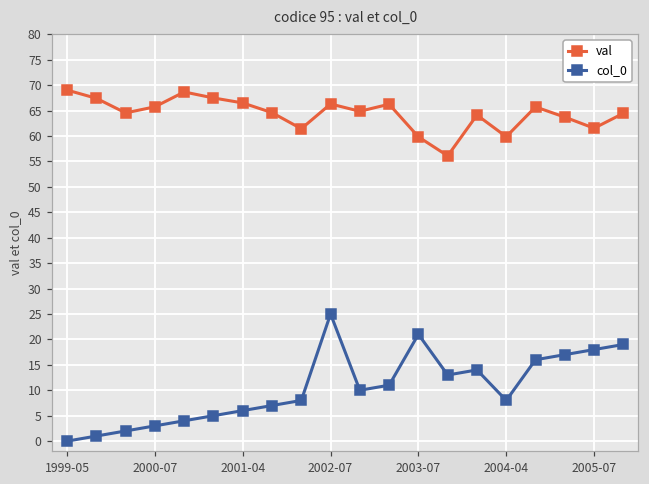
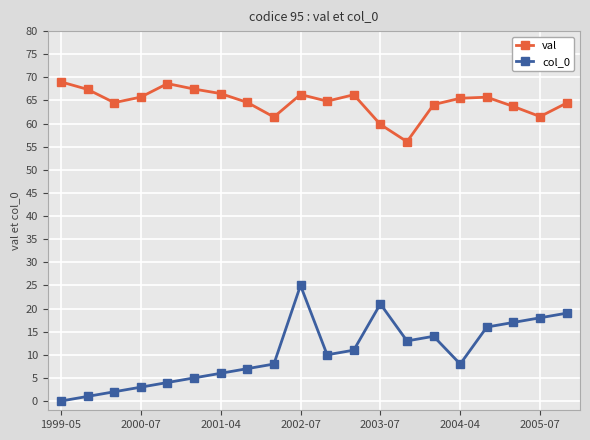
  {
    "val": {
      "1999-05": 69,
      "2000-07": 66,
      "2001-04": 66,
      "2002-07": 66,
      "2003-07": 60,
-     "2004-04": 60,
+     "2004-04": 65,
      "2005-07": 62
    },
    "col_0": {
      "1999-05": 0,
      "2000-07": 3,
      "2001-04": 6,
      "2002-07": 25,
      "2003-07": 21,
      "2004-04": 8,
      "2005-07": 18
    }
  }
